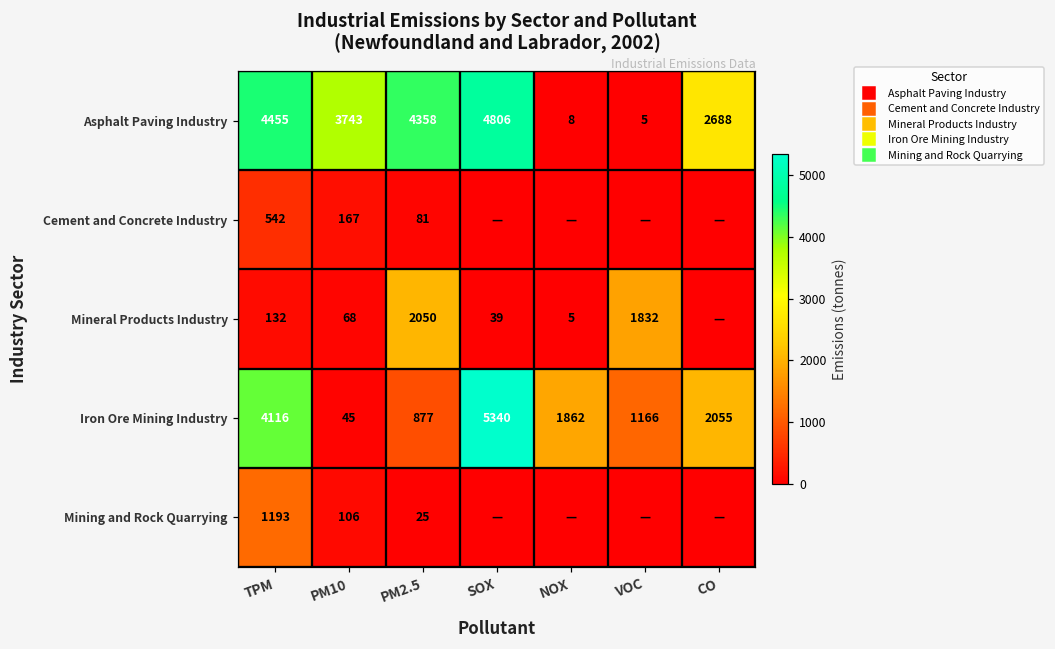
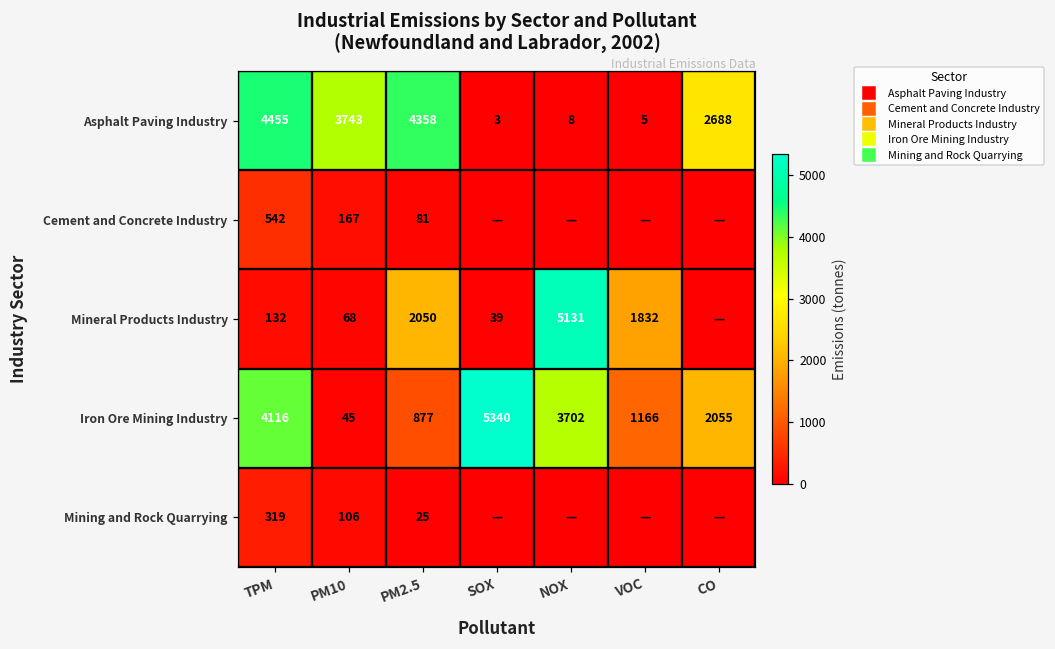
  {
    "Asphalt Paving Industry": {
      "TPM": 4455,
      "PM10": 3743,
      "PM2.5": 4358,
-     "SOX": 4806,
+     "SOX": 3,
      "NOX": 8,
      "VOC": 5,
      "CO": 2688
    },
    "Cement and Concrete Industry": {
      "TPM": 542,
      "PM10": 167,
      "PM2.5": 81
    },
    "Mineral Products Industry": {
      "TPM": 132,
      "PM10": 68,
      "PM2.5": 2050,
      "SOX": 39,
-     "NOX": 5,
+     "NOX": 5131,
      "VOC": 1832
    },
    "Iron Ore Mining Industry": {
      "TPM": 4116,
      "PM10": 45,
      "PM2.5": 877,
      "SOX": 5340,
-     "NOX": 1862,
+     "NOX": 3702,
      "VOC": 1166,
      "CO": 2055
    },
    "Mining and Rock Quarrying": {
-     "TPM": 1193,
+     "TPM": 319,
      "PM10": 106,
      "PM2.5": 25
    }
  }
